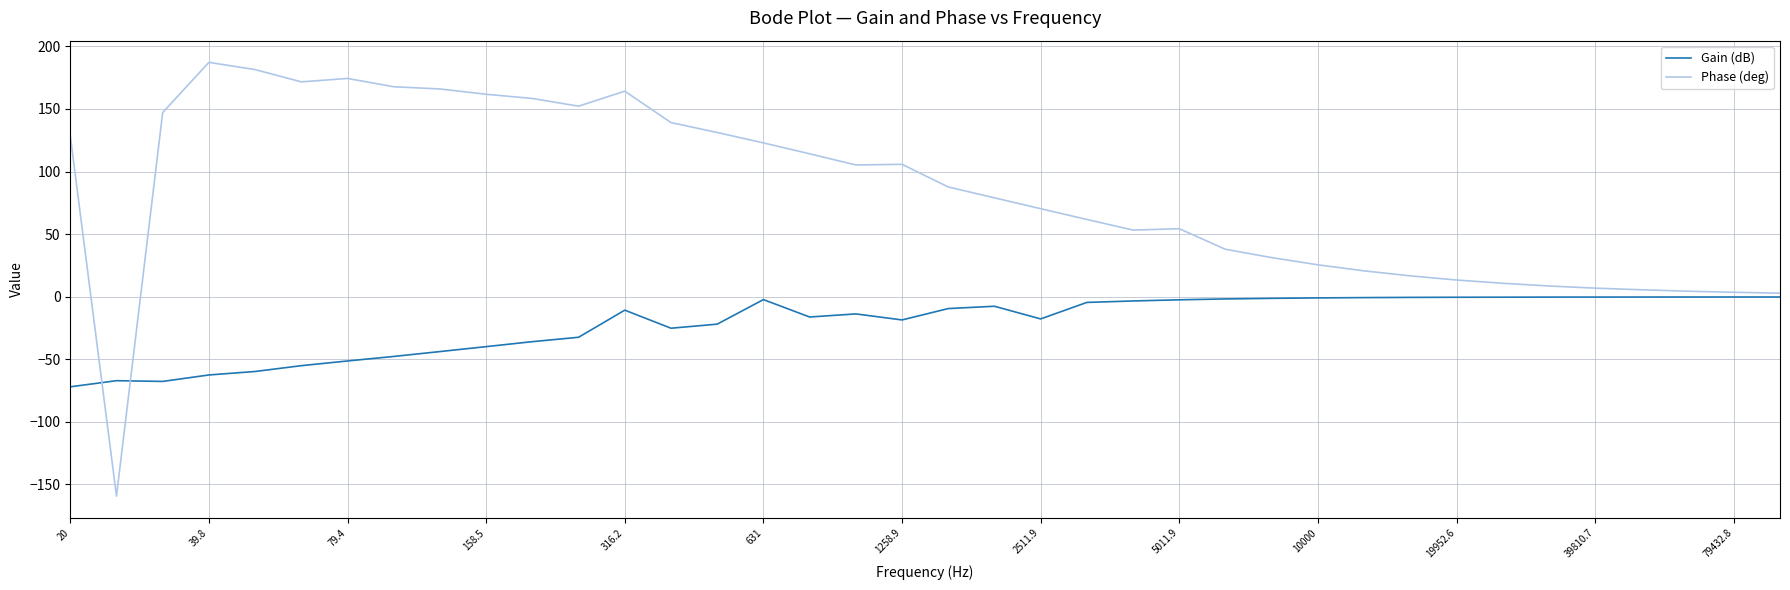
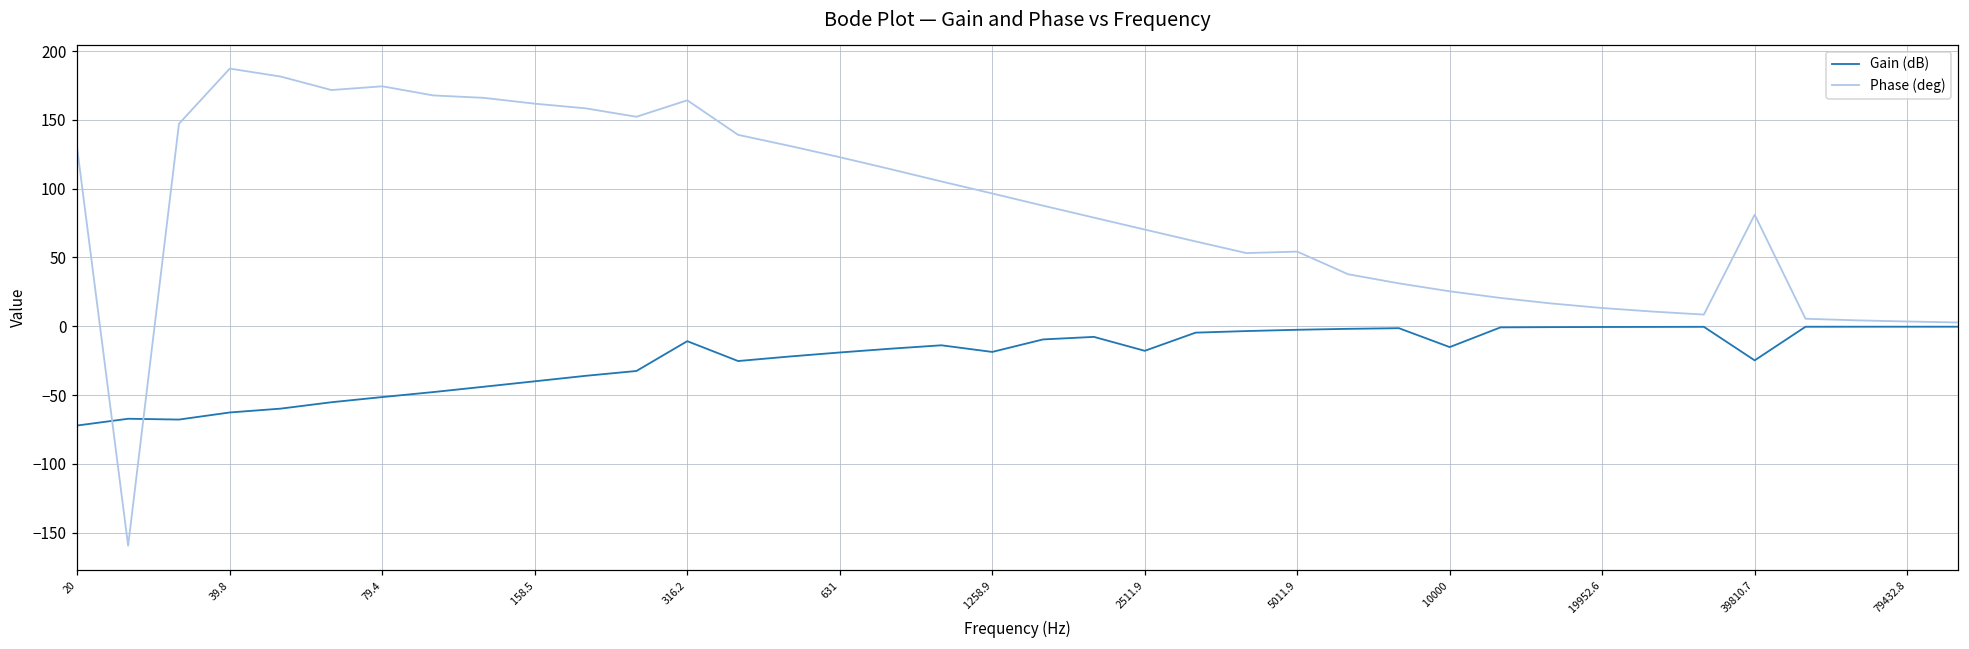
  {
    "Gain (dB)": {
      "39.8": -63,
      "79.4": -51,
      "158.5": -40,
      "316.2": -11,
-     "631": -2,
+     "631": -19,
      "1258.9": -19,
      "2511.9": -18,
      "5011.9": -3,
-     "10000": -1,
+     "10000": -15,
      "19952.6": 0,
-     "39810.7": 0,
+     "39810.7": -25,
      "79432.8": 0
    },
    "Phase (deg)": {
      "39.8": 187,
      "79.4": 174,
      "158.5": 162,
      "316.2": 164,
      "631": 123,
-     "1258.9": 106,
+     "1258.9": 97,
      "2511.9": 70,
      "5011.9": 54,
      "10000": 25,
      "19952.6": 13,
-     "39810.7": 7,
+     "39810.7": 81,
      "79432.8": 4
    }
  }
